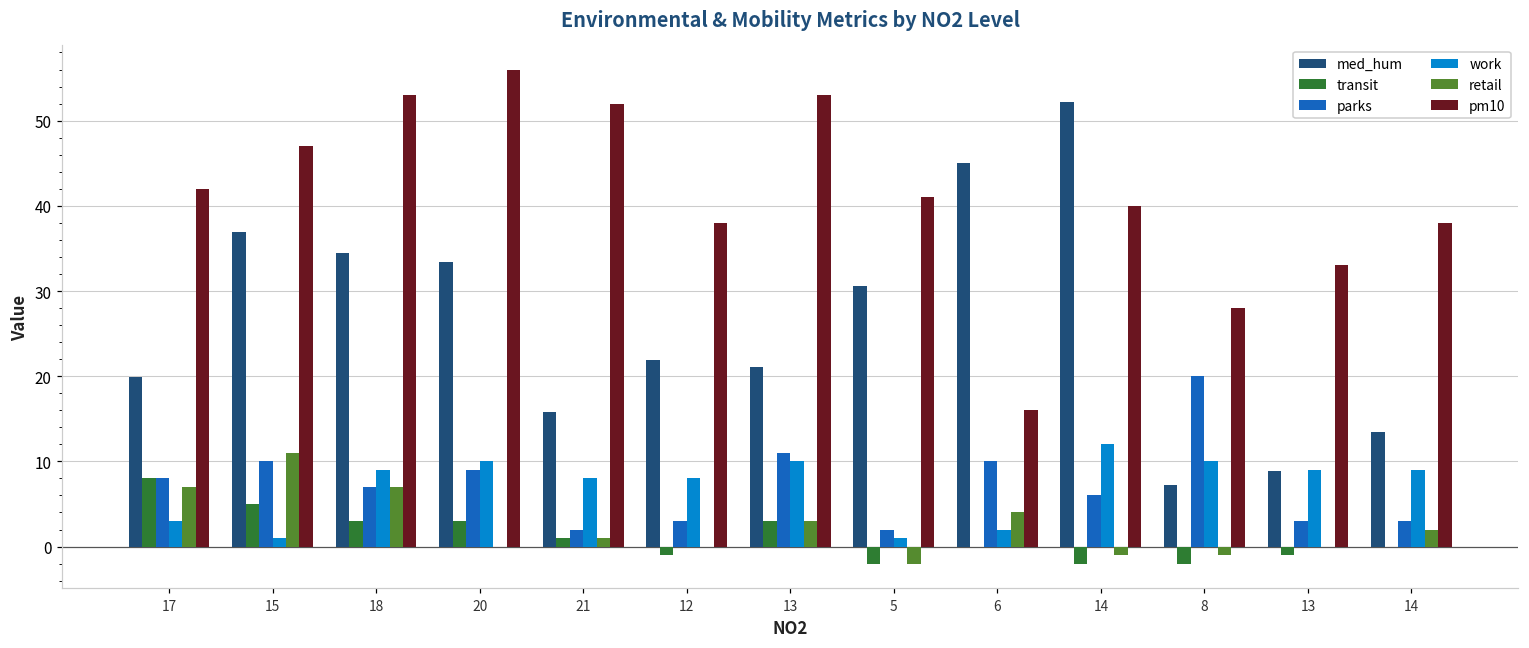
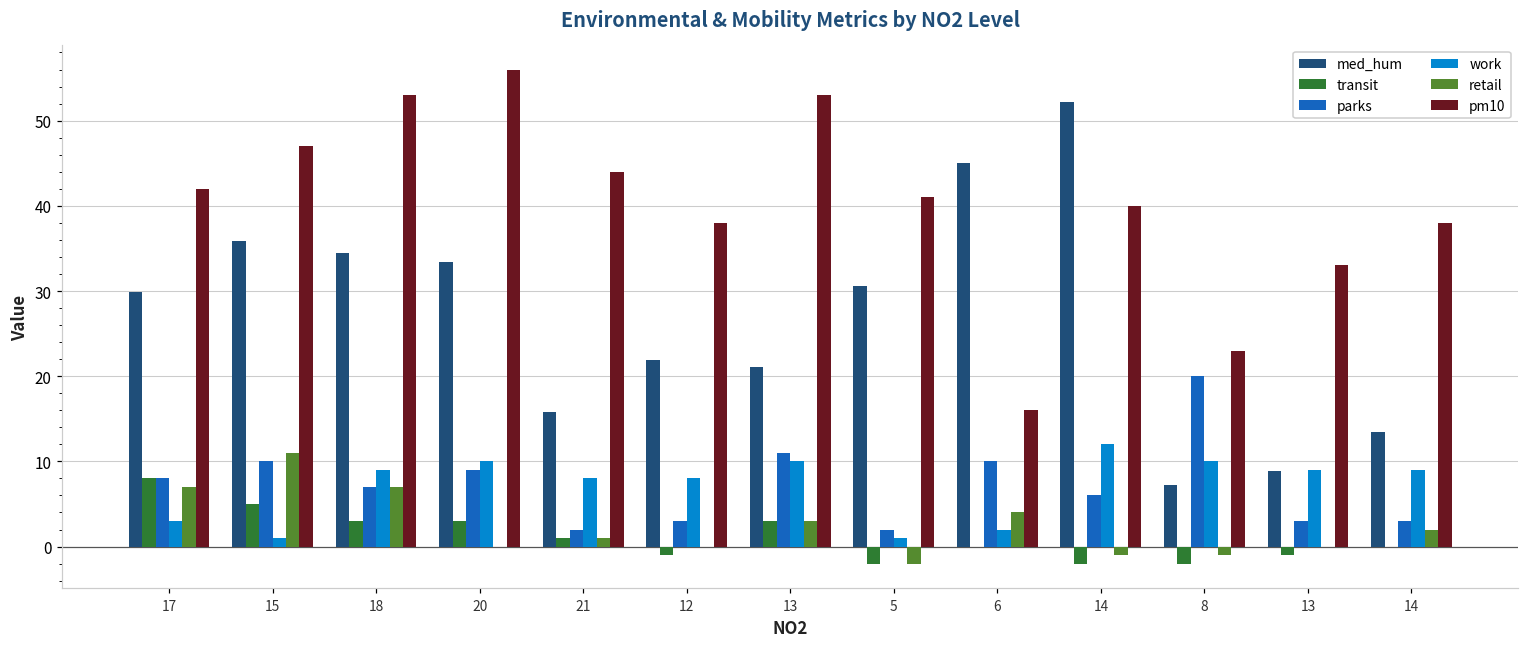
  {
    "med_hum": {
-     "17": 20,
-     "15": 37,
+     "17": 30,
+     "15": 36,
      "18": 35,
      "20": 33,
      "21": 16,
      "12": 22,
      "5": 31,
      "6": 45,
      "8": 7
    },
    "pm10": {
      "17": 42,
      "15": 47,
      "18": 53,
      "20": 56,
-     "21": 52,
+     "21": 44,
      "12": 38,
      "5": 41,
      "6": 16,
-     "8": 28
+     "8": 23
    }
  }
